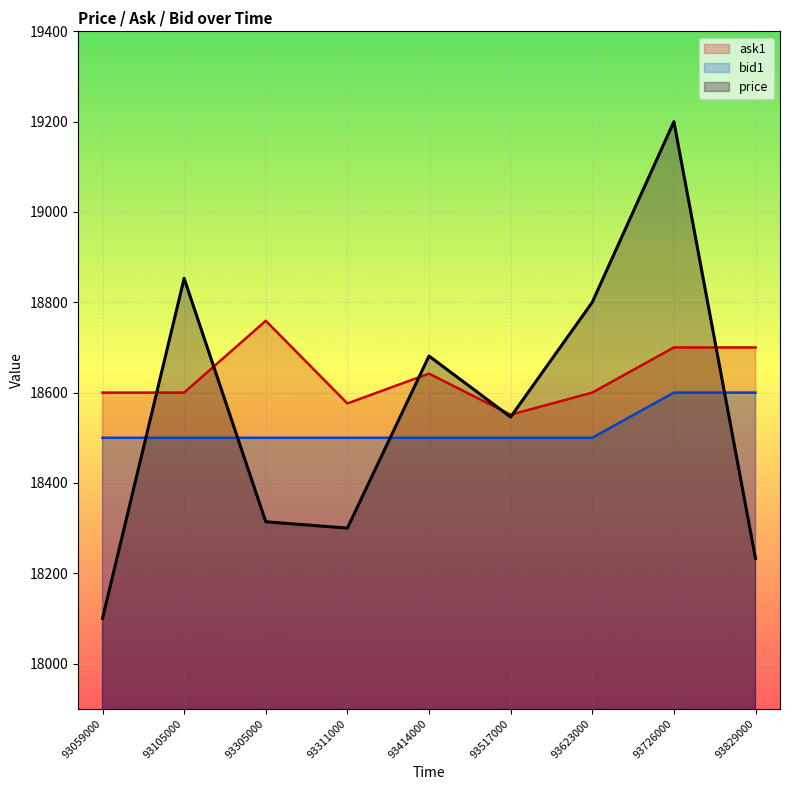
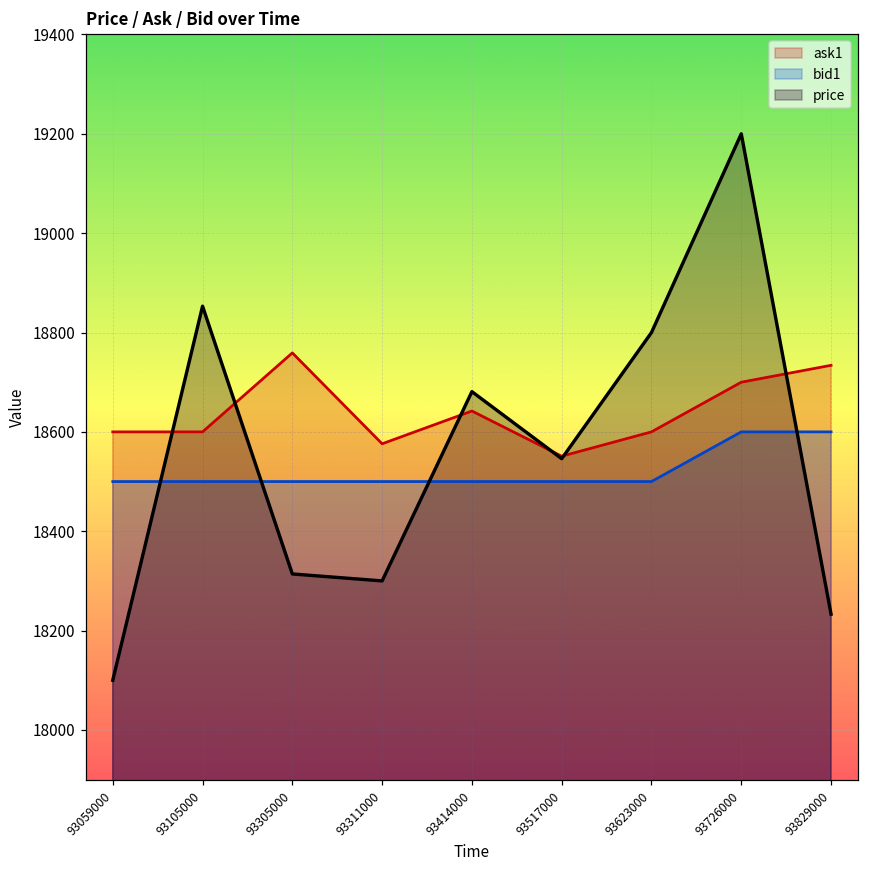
  {
    "ask1": {
      "93059000": 18600,
      "93105000": 18600,
      "93305000": 18760,
      "93311000": 18580,
      "93414000": 18640,
      "93623000": 18600,
      "93726000": 18700,
-     "93829000": 18700
+     "93829000": 18730
    },
    "bid1": {
      "93059000": 18500,
      "93105000": 18500,
      "93305000": 18500,
      "93311000": 18500,
      "93414000": 18500,
      "93517000": 18500,
      "93623000": 18500,
      "93726000": 18600,
      "93829000": 18600
    },
    "price": {
      "93059000": 18100,
      "93105000": 18850,
      "93305000": 18310,
      "93311000": 18300,
      "93414000": 18680,
      "93623000": 18800,
      "93726000": 19200,
      "93829000": 18230
    }
  }
